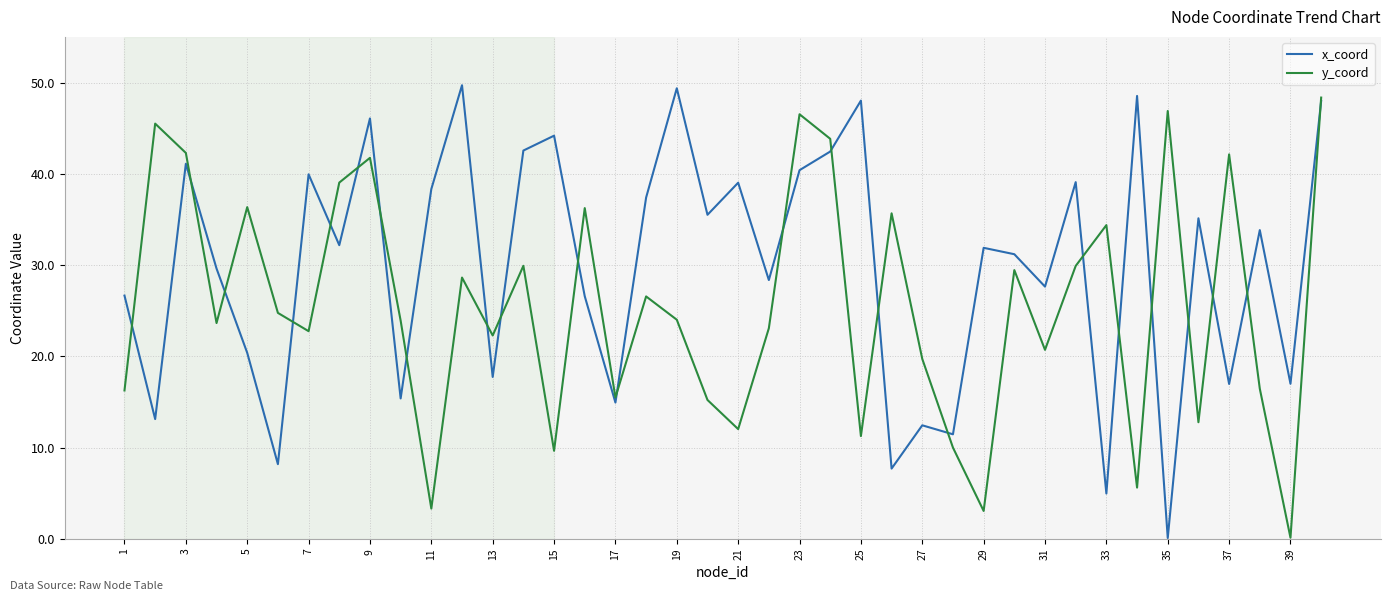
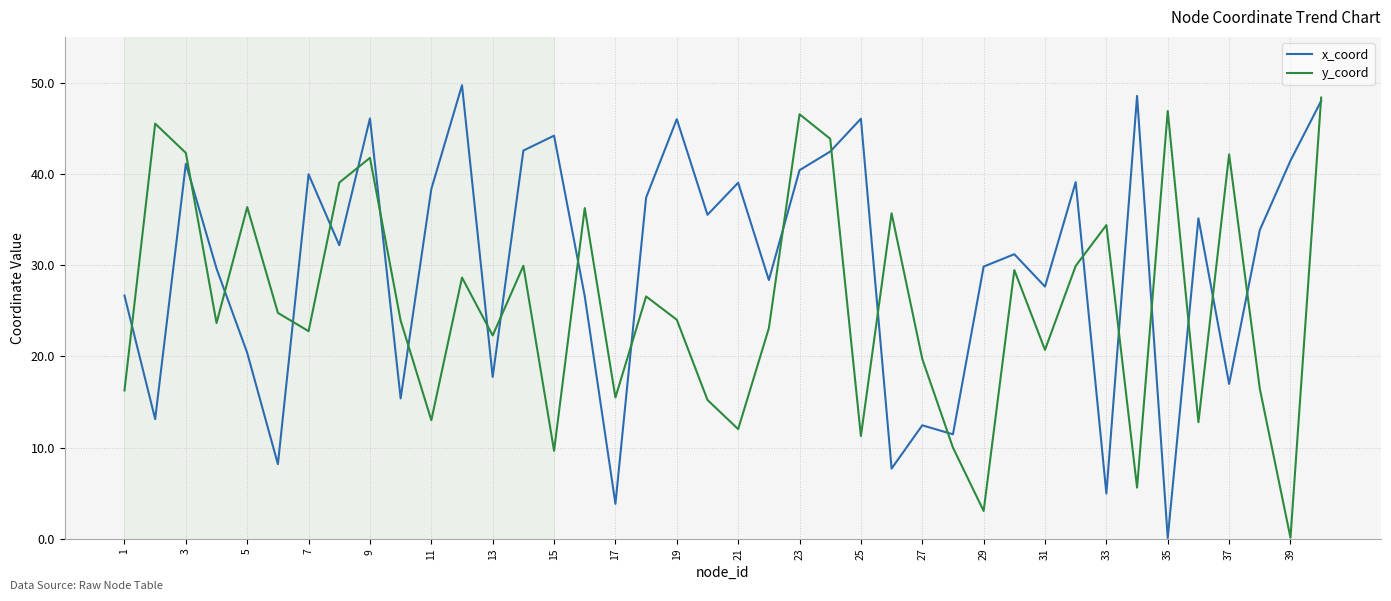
  {
    "x_coord": {
      "1": 27,
      "3": 41,
      "5": 20,
      "7": 40,
      "9": 46,
      "11": 38,
      "13": 18,
      "15": 44,
-     "17": 15,
-     "19": 49,
+     "17": 4,
+     "19": 46,
      "21": 39,
      "23": 40,
-     "25": 48,
+     "25": 46,
      "27": 12,
-     "29": 32,
+     "29": 30,
      "31": 28,
      "33": 5,
      "35": 0,
      "37": 17,
-     "39": 17
+     "39": 41
    },
    "y_coord": {
      "1": 16,
      "3": 42,
      "5": 36,
      "7": 23,
      "9": 42,
-     "11": 3,
+     "11": 13,
      "13": 22,
      "15": 10,
      "17": 16,
      "19": 24,
      "21": 12,
      "23": 47,
      "25": 11,
      "27": 20,
      "29": 3,
      "31": 21,
      "33": 34,
      "35": 47,
      "37": 42,
      "39": 0
    }
  }
